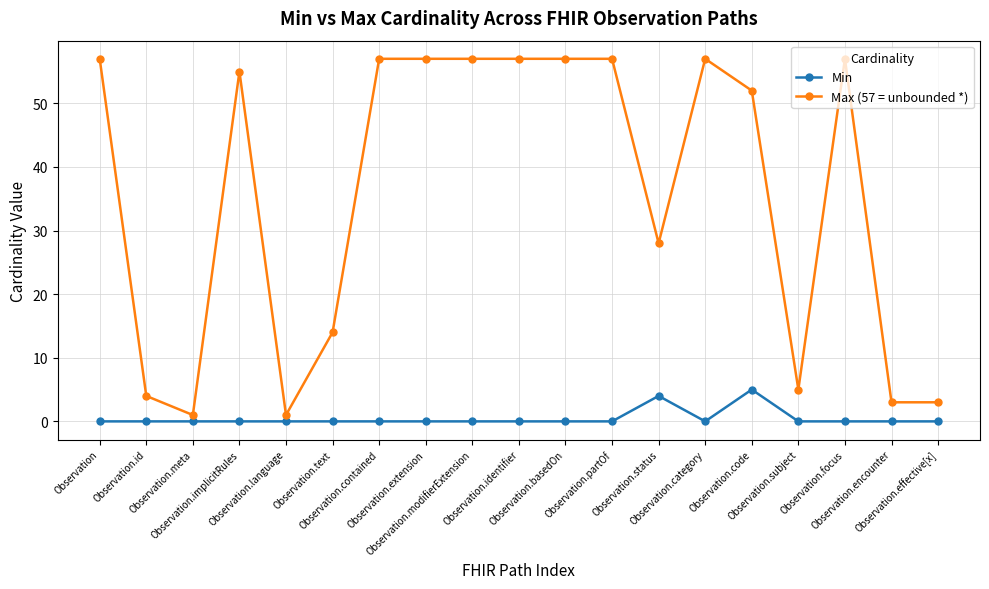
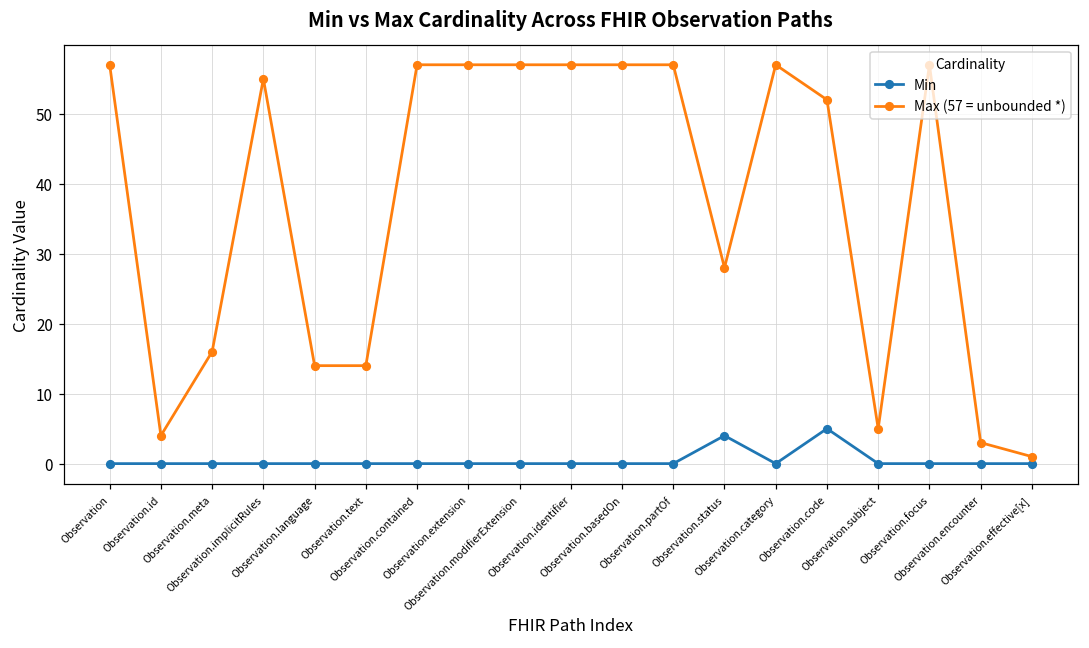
  {
    "Min": {
      "Observation": 0,
      "Observation.id": 0,
      "Observation.meta": 0,
      "Observation.implicitRules": 0,
      "Observation.language": 0,
      "Observation.text": 0,
      "Observation.contained": 0,
      "Observation.extension": 0,
      "Observation.modifierExtension": 0,
      "Observation.identifier": 0,
      "Observation.basedOn": 0,
      "Observation.partOf": 0,
      "Observation.status": 4,
      "Observation.category": 0,
      "Observation.code": 5,
      "Observation.subject": 0,
      "Observation.focus": 0,
      "Observation.encounter": 0,
      "Observation.effective[x]": 0
    },
    "Max (57 = unbounded *)": {
      "Observation": 57,
      "Observation.id": 4,
-     "Observation.meta": 1,
+     "Observation.meta": 16,
      "Observation.implicitRules": 55,
-     "Observation.language": 1,
+     "Observation.language": 14,
      "Observation.text": 14,
      "Observation.contained": 57,
      "Observation.extension": 57,
      "Observation.modifierExtension": 57,
      "Observation.identifier": 57,
      "Observation.basedOn": 57,
      "Observation.partOf": 57,
      "Observation.status": 28,
      "Observation.category": 57,
      "Observation.code": 52,
      "Observation.subject": 5,
      "Observation.encounter": 3,
-     "Observation.effective[x]": 3
+     "Observation.effective[x]": 1
    }
  }
